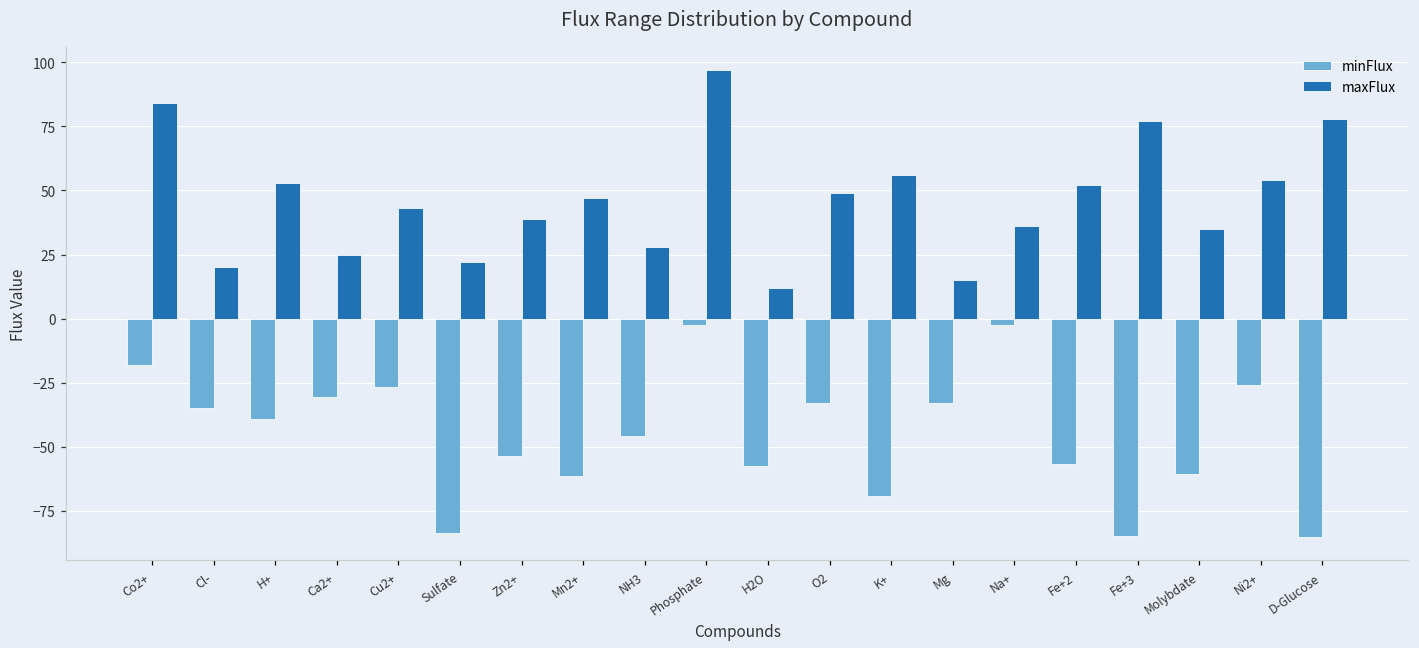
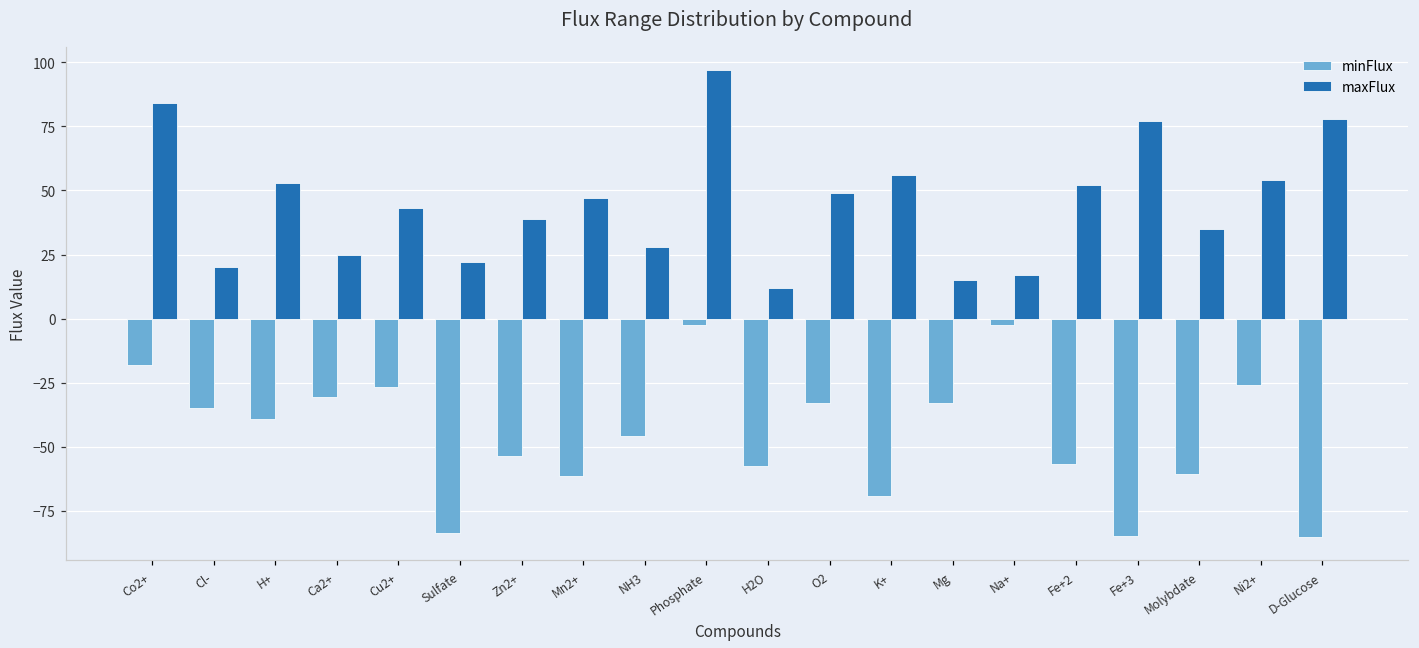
  {
    "minFlux": {
      "Co2+": -18,
      "Cl-": -35,
      "H+": -39,
      "Ca2+": -31,
      "Cu2+": -27,
      "Sulfate": -84,
      "Zn2+": -54,
      "Mn2+": -62,
      "NH3": -46,
      "Phosphate": -3,
      "H2O": -58,
      "O2": -33,
      "K+": -69,
      "Mg": -33,
      "Na+": -2,
      "Fe+2": -57,
      "Fe+3": -85,
      "Molybdate": -61,
      "Ni2+": -26,
      "D-Glucose": -85
    },
    "maxFlux": {
      "Co2+": 84,
      "Cl-": 20,
      "H+": 53,
      "Ca2+": 25,
      "Cu2+": 43,
      "Sulfate": 22,
      "Zn2+": 39,
      "Mn2+": 47,
      "NH3": 28,
      "Phosphate": 97,
      "H2O": 12,
      "O2": 49,
      "K+": 56,
      "Mg": 15,
-     "Na+": 36,
+     "Na+": 17,
      "Fe+2": 52,
      "Fe+3": 77,
      "Molybdate": 35,
      "Ni2+": 54,
      "D-Glucose": 78
    }
  }
